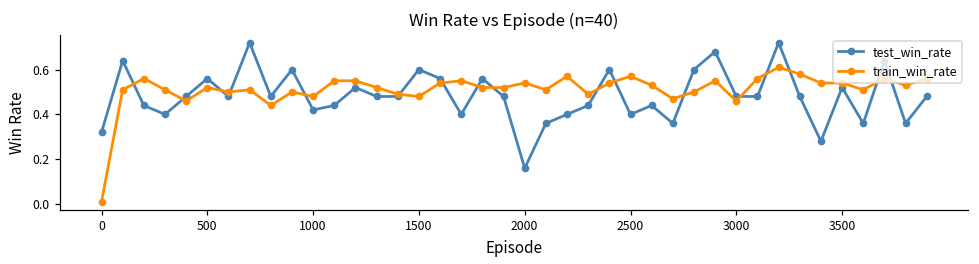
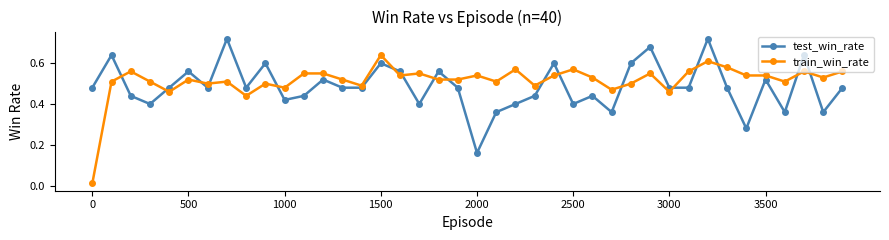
  {
    "test_win_rate": {
-     "0": 0.32,
+     "0": 0.48,
      "500": 0.56,
      "1000": 0.42,
      "1500": 0.60,
      "2000": 0.16,
      "2500": 0.40,
      "3000": 0.48,
      "3500": 0.52
    },
    "train_win_rate": {
      "0": 0.01,
      "500": 0.52,
      "1000": 0.48,
-     "1500": 0.48,
+     "1500": 0.64,
      "2000": 0.54,
      "2500": 0.57,
      "3000": 0.46,
      "3500": 0.54
    }
  }
